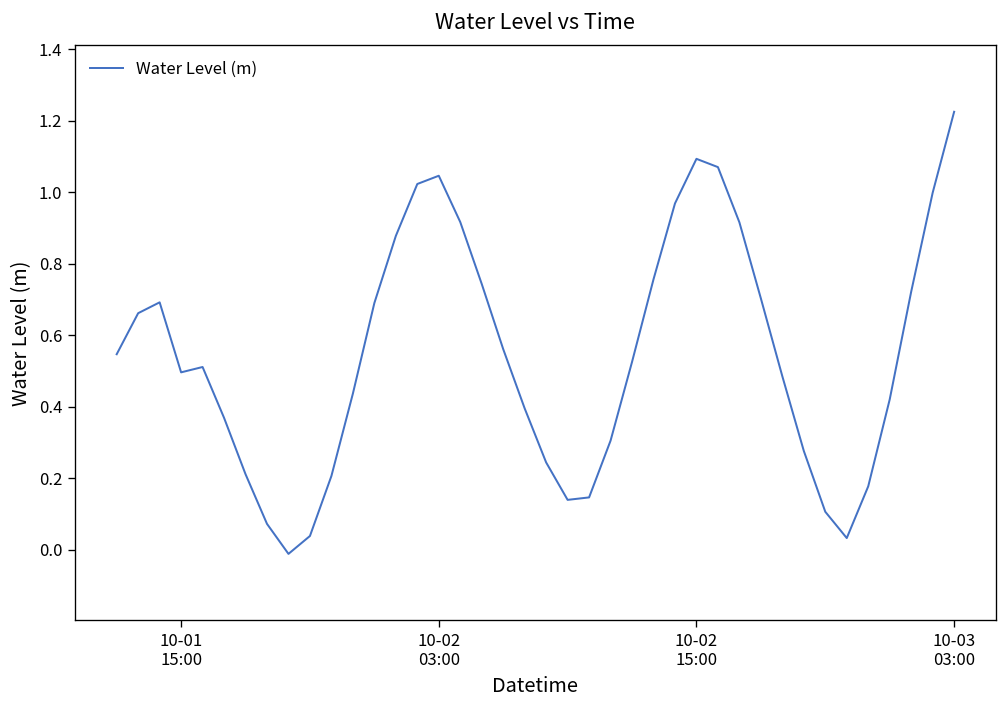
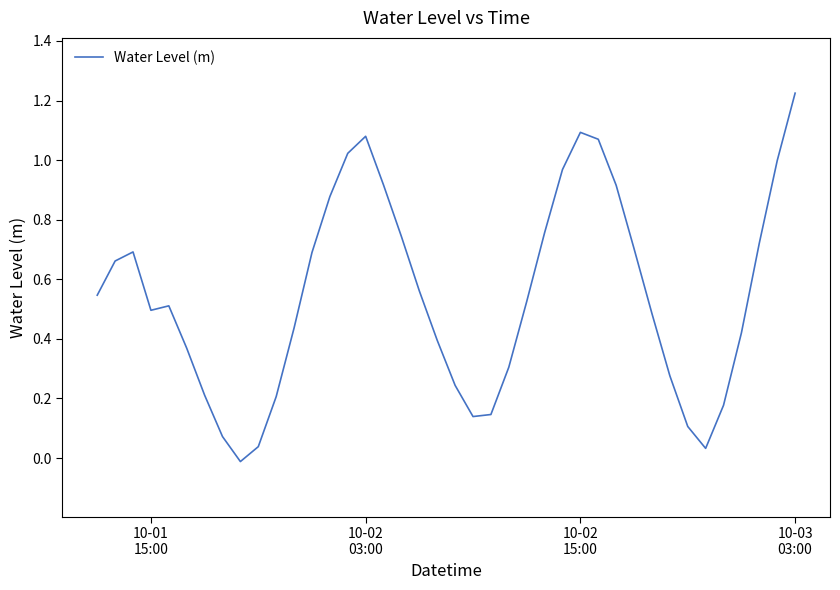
  {
    "10-01 15:00": 0.50,
-   "10-02 03:00": 1.05,
+   "10-02 03:00": 1.08,
    "10-02 15:00": 1.09,
    "10-03 03:00": 1.22
  }
